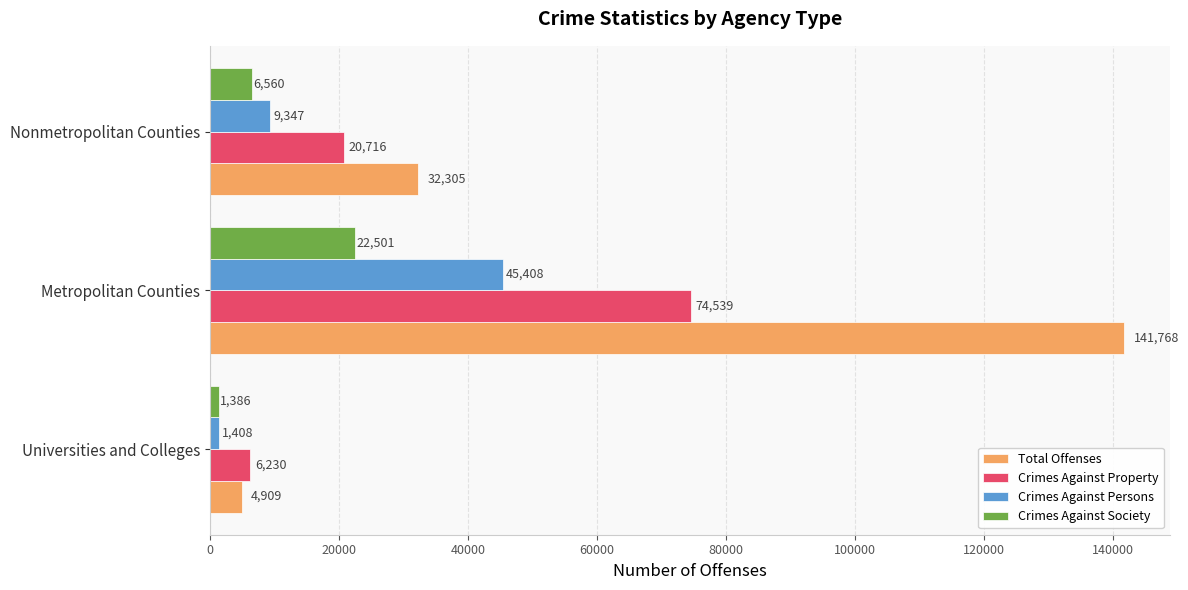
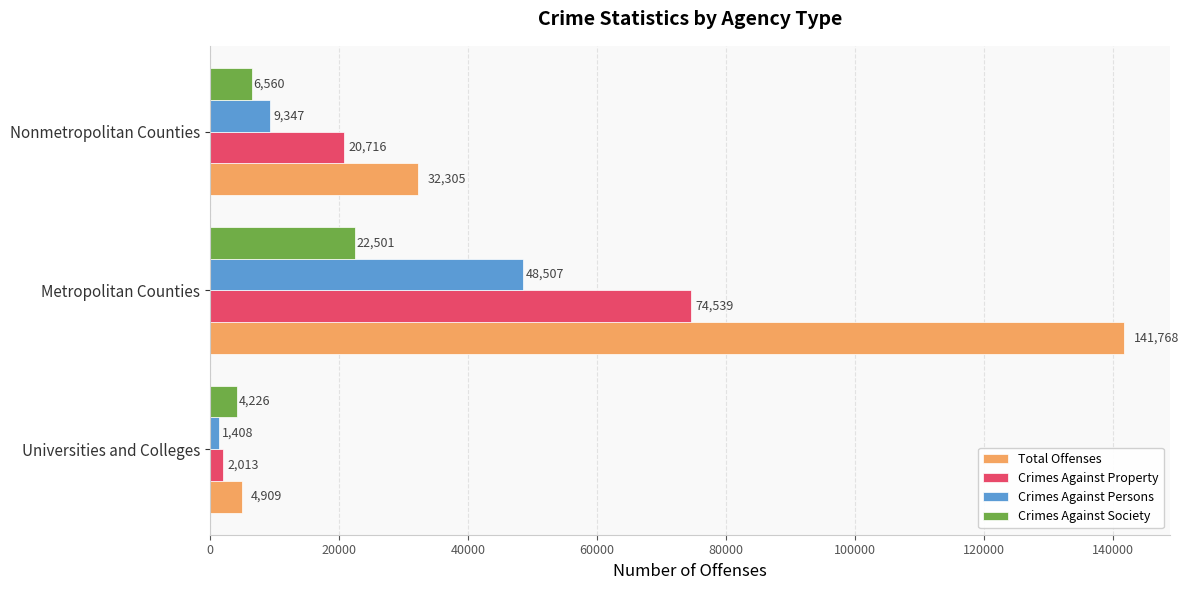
  {
    "Total Offenses": {
      "Nonmetropolitan Counties": "32,305",
      "Metropolitan Counties": "141,768",
      "Universities and Colleges": "4,909"
    },
    "Crimes Against Property": {
      "Nonmetropolitan Counties": "20,716",
      "Metropolitan Counties": "74,539",
-     "Universities and Colleges": "6,230"
+     "Universities and Colleges": "2,013"
    },
    "Crimes Against Persons": {
      "Nonmetropolitan Counties": "9,347",
-     "Metropolitan Counties": "45,408",
+     "Metropolitan Counties": "48,507",
      "Universities and Colleges": "1,408"
    },
    "Crimes Against Society": {
      "Nonmetropolitan Counties": "6,560",
      "Metropolitan Counties": "22,501",
-     "Universities and Colleges": "1,386"
+     "Universities and Colleges": "4,226"
    }
  }
